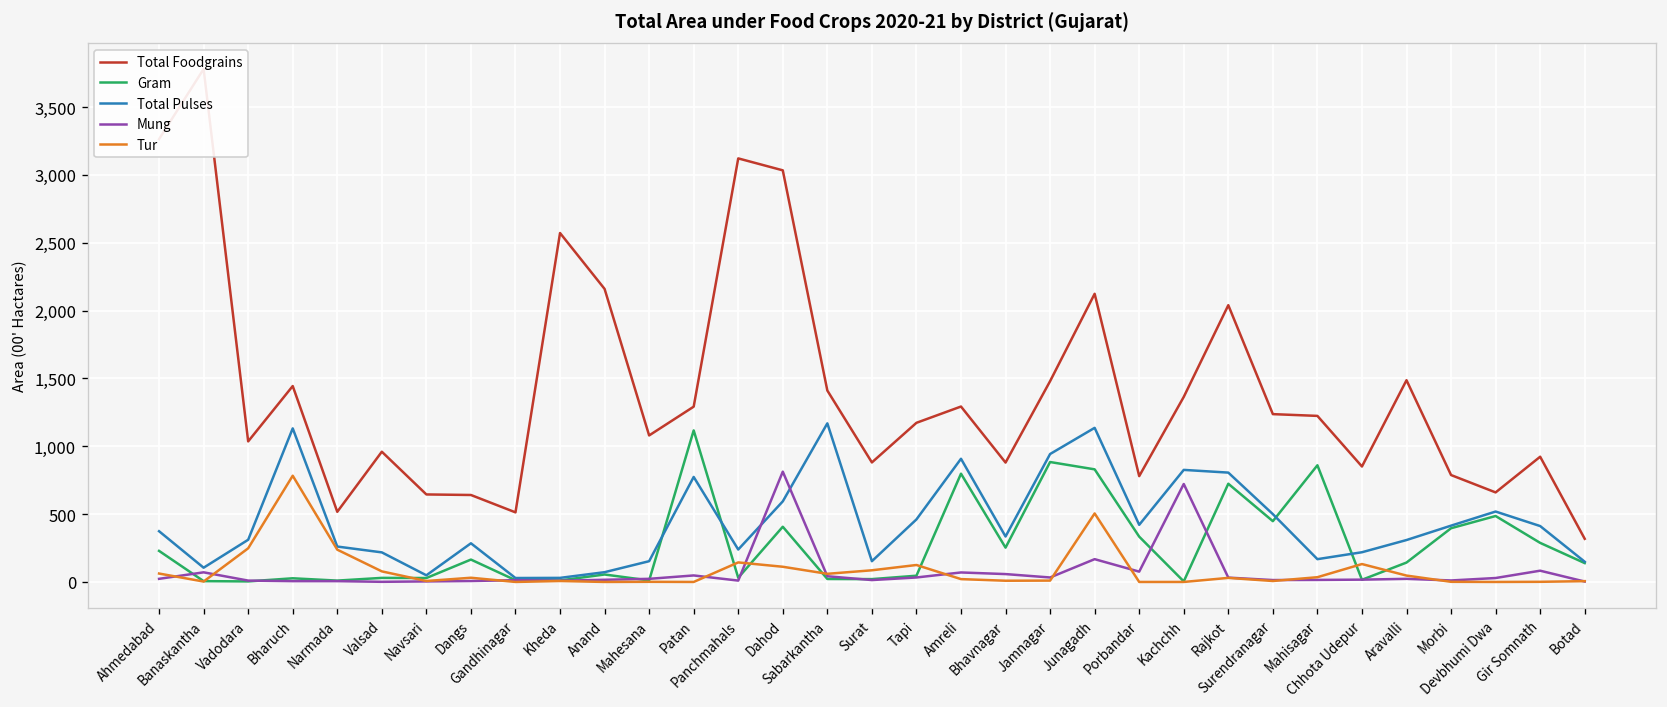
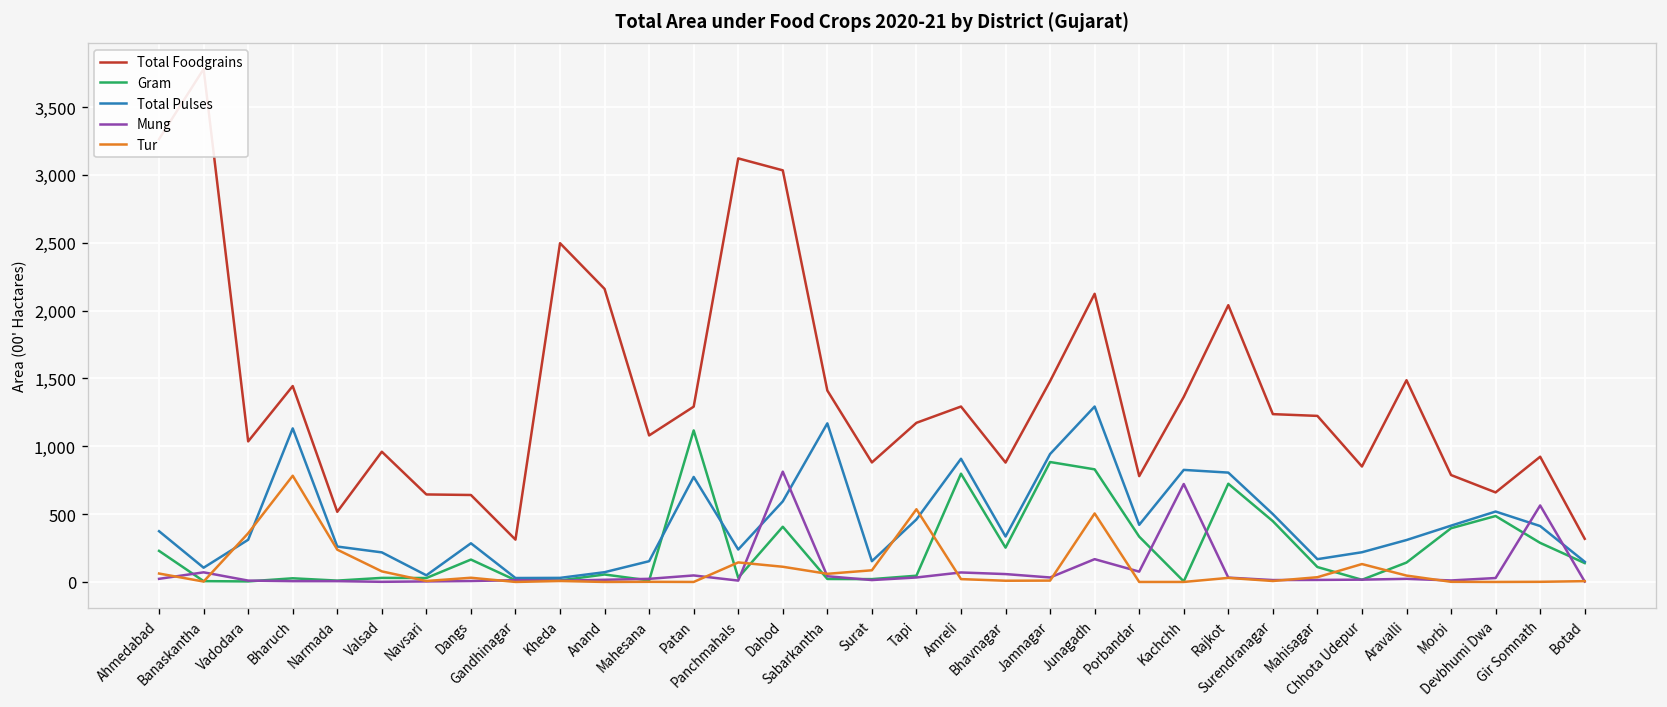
  {
    "Total Foodgrains": {
      "Vadodara": "1,040",
      "Bharuch": "1,440",
      "Narmada": "520",
      "Valsad": "960",
      "Navsari": "650",
      "Dangs": "640",
-     "Gandhinagar": "510",
-     "Kheda": "2,570",
+     "Gandhinagar": "310",
+     "Kheda": "2,500",
      "Anand": "2,160",
      "Mahesana": "1,080",
      "Patan": "1,290",
      "Panchmahals": "3,120",
      "Dahod": "3,030",
      "Sabarkantha": "1,410",
      "Surat": "880",
      "Tapi": "1,170",
      "Amreli": "1,290",
      "Bhavnagar": "880",
      "Jamnagar": "1,480",
      "Junagadh": "2,120",
      "Porbandar": "780",
      "Kachchh": "1,360",
      "Rajkot": "2,040",
      "Surendranagar": "1,240",
      "Mahisagar": "1,220",
      "Chhota Udepur": "850",
      "Aravalli": "1,490",
      "Morbi": "790",
      "Devbhumi Dwa": "660",
      "Gir Somnath": "920",
      "Botad": "320"
    },
    "Gram": {
      "Ahmedabad": "230",
      "Valsad": "30",
      "Dangs": "170",
      "Patan": "1,120",
      "Dahod": "410",
      "Amreli": "800",
      "Bhavnagar": "250",
      "Jamnagar": "880",
      "Junagadh": "830",
      "Porbandar": "330",
      "Rajkot": "720",
      "Surendranagar": "450",
-     "Mahisagar": "860",
+     "Mahisagar": "110",
      "Aravalli": "140",
      "Devbhumi Dwa": "490",
      "Gir Somnath": "290"
    },
    "Total Pulses": {
      "Ahmedabad": "370",
      "Banaskantha": "110",
      "Vadodara": "310",
      "Bharuch": "1,130",
      "Narmada": "260",
      "Valsad": "220",
      "Dangs": "290",
      "Mahesana": "150",
      "Patan": "770",
      "Panchmahals": "240",
      "Dahod": "590",
      "Sabarkantha": "1,170",
      "Surat": "150",
      "Tapi": "460",
      "Amreli": "910",
      "Bhavnagar": "340",
      "Jamnagar": "940",
-     "Junagadh": "1,140",
+     "Junagadh": "1,290",
      "Porbandar": "420",
      "Kachchh": "830",
      "Rajkot": "810",
      "Surendranagar": "500",
      "Mahisagar": "170",
      "Chhota Udepur": "220",
      "Aravalli": "310",
      "Devbhumi Dwa": "520",
      "Gir Somnath": "410"
    },
    "Mung": {
      "Ahmedabad": "20",
      "Banaskantha": "70",
      "Valsad": "0",
      "Dangs": "10",
      "Patan": "50",
      "Dahod": "810",
      "Amreli": "70",
      "Bhavnagar": "60",
      "Jamnagar": "30",
      "Junagadh": "170",
      "Porbandar": "80",
      "Kachchh": "720",
      "Aravalli": "20",
      "Devbhumi Dwa": "30",
-     "Gir Somnath": "80"
+     "Gir Somnath": "560"
    },
    "Tur": {
      "Ahmedabad": "60",
-     "Vadodara": "250",
+     "Vadodara": "360",
      "Bharuch": "780",
      "Narmada": "240",
      "Valsad": "80",
      "Dangs": "30",
      "Patan": "0",
      "Panchmahals": "140",
      "Dahod": "110",
      "Surat": "90",
-     "Tapi": "130",
+     "Tapi": "540",
      "Amreli": "20",
      "Bhavnagar": "10",
      "Jamnagar": "10",
      "Junagadh": "510",
      "Porbandar": "0",
      "Chhota Udepur": "130",
      "Aravalli": "50",
      "Devbhumi Dwa": "0",
      "Gir Somnath": "0"
    }
  }
